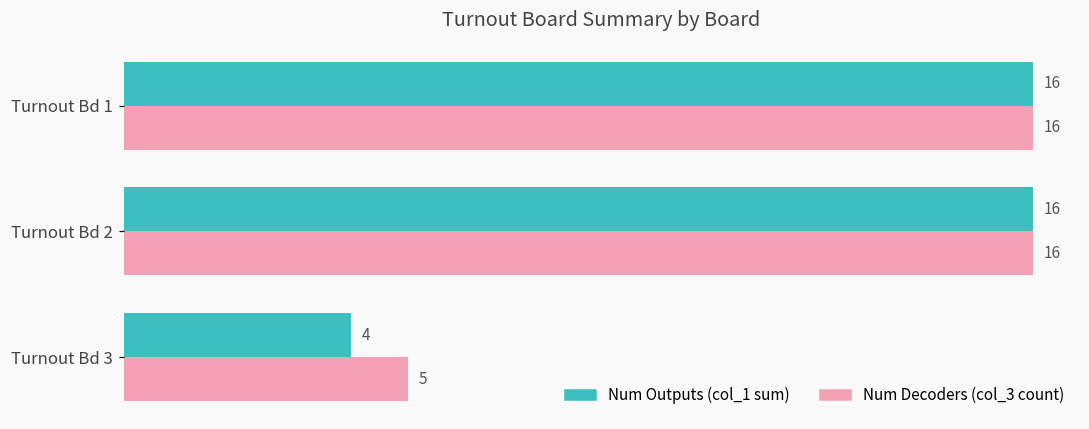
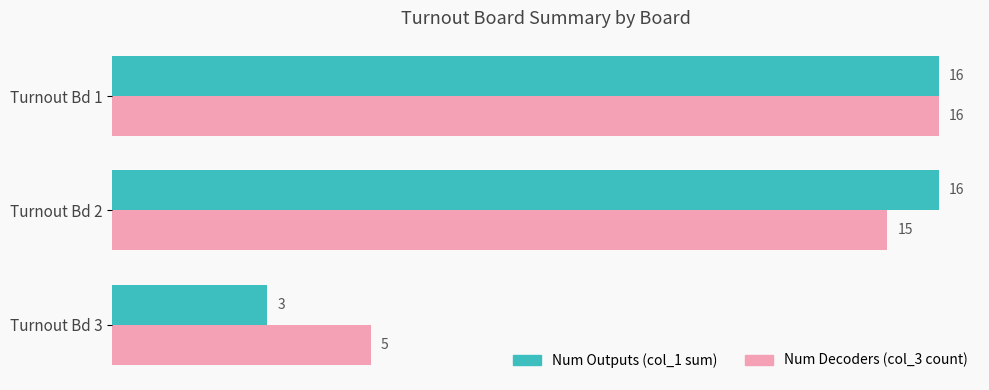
  {
    "Num Outputs (col_1 sum)": {
      "Turnout Bd 1": 16,
      "Turnout Bd 2": 16,
-     "Turnout Bd 3": 4
+     "Turnout Bd 3": 3
    },
    "Num Decoders (col_3 count)": {
      "Turnout Bd 1": 16,
-     "Turnout Bd 2": 16,
+     "Turnout Bd 2": 15,
      "Turnout Bd 3": 5
    }
  }
